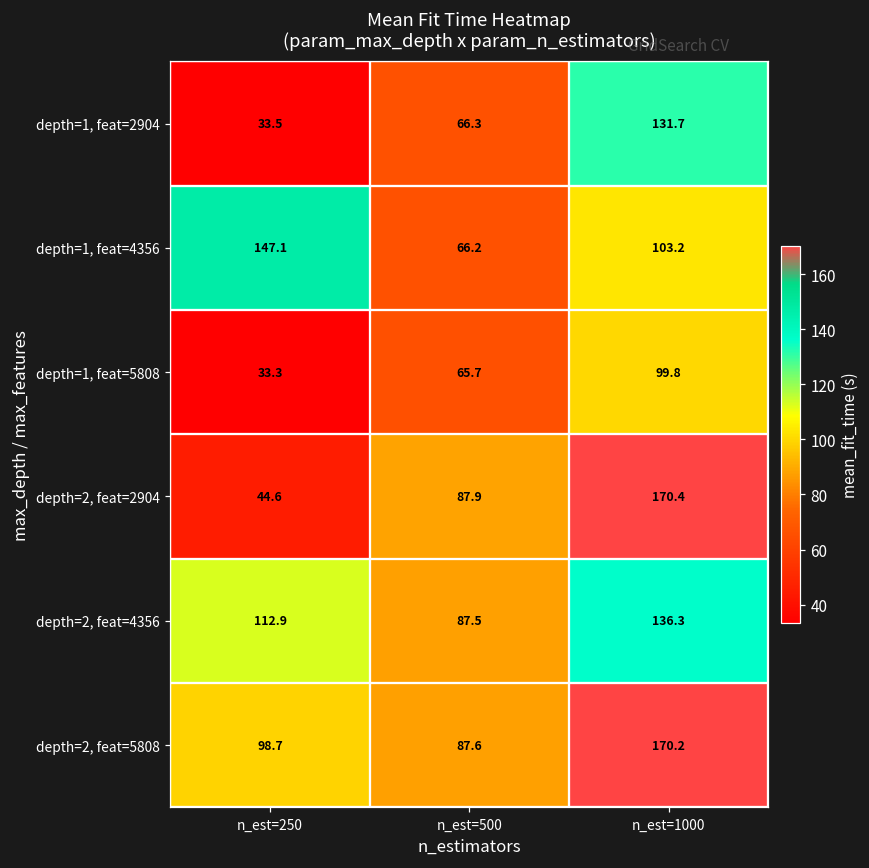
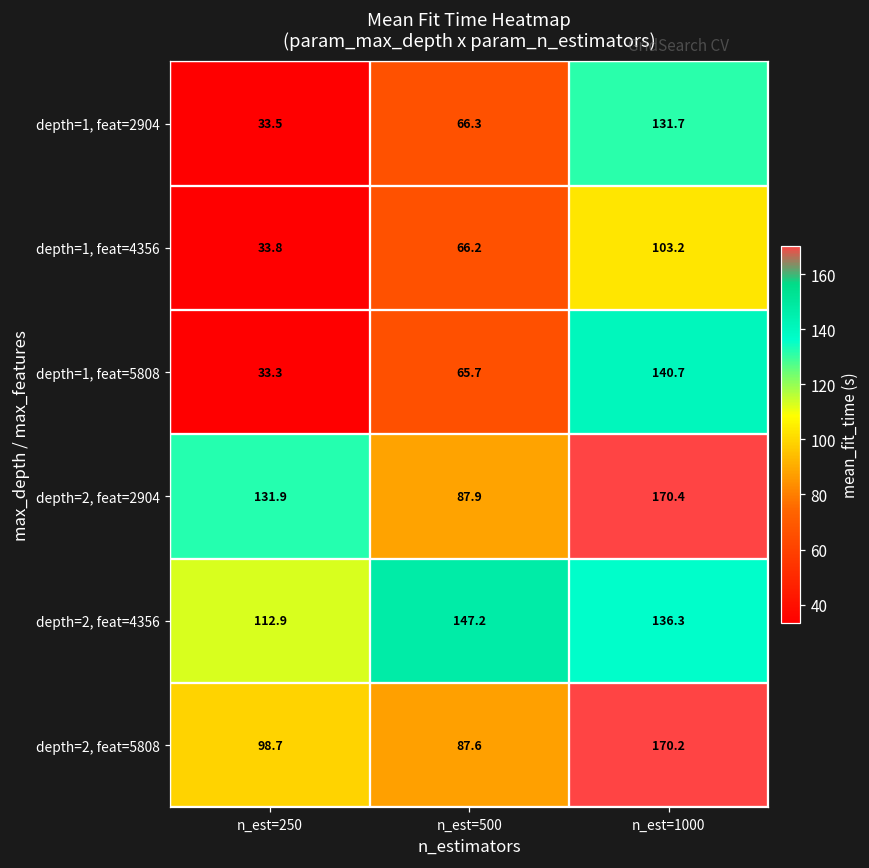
  {
    "depth=1, feat=2904": {
      "n_est=250": 33.5,
      "n_est=500": 66.3,
      "n_est=1000": 131.7
    },
    "depth=1, feat=4356": {
-     "n_est=250": 147.1,
+     "n_est=250": 33.8,
      "n_est=500": 66.2,
      "n_est=1000": 103.2
    },
    "depth=1, feat=5808": {
      "n_est=250": 33.3,
      "n_est=500": 65.7,
-     "n_est=1000": 99.8
+     "n_est=1000": 140.7
    },
    "depth=2, feat=2904": {
-     "n_est=250": 44.6,
+     "n_est=250": 131.9,
      "n_est=500": 87.9,
      "n_est=1000": 170.4
    },
    "depth=2, feat=4356": {
      "n_est=250": 112.9,
-     "n_est=500": 87.5,
+     "n_est=500": 147.2,
      "n_est=1000": 136.3
    },
    "depth=2, feat=5808": {
      "n_est=250": 98.7,
      "n_est=500": 87.6,
      "n_est=1000": 170.2
    }
  }
